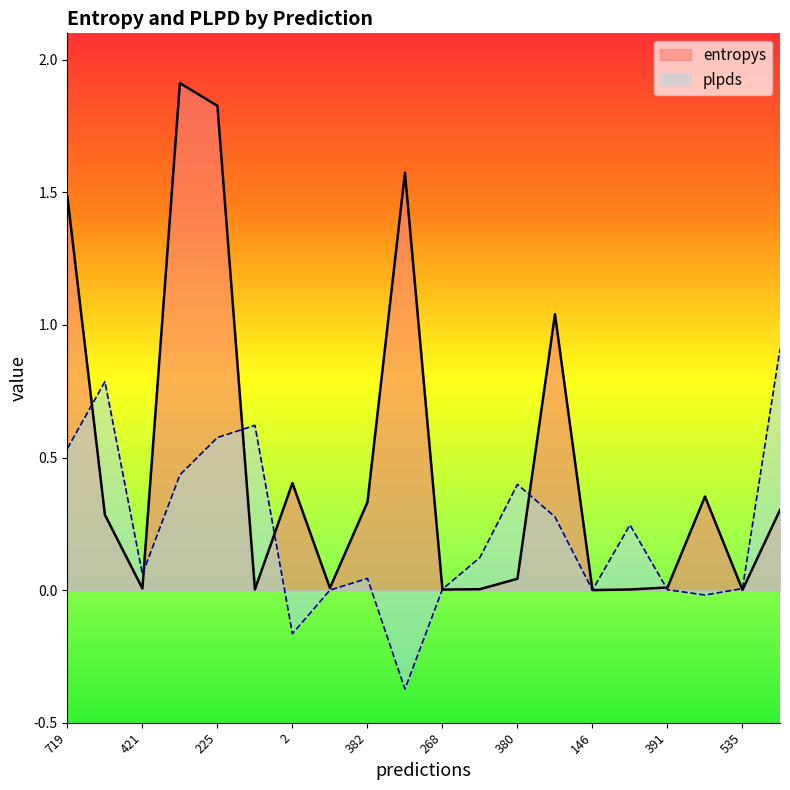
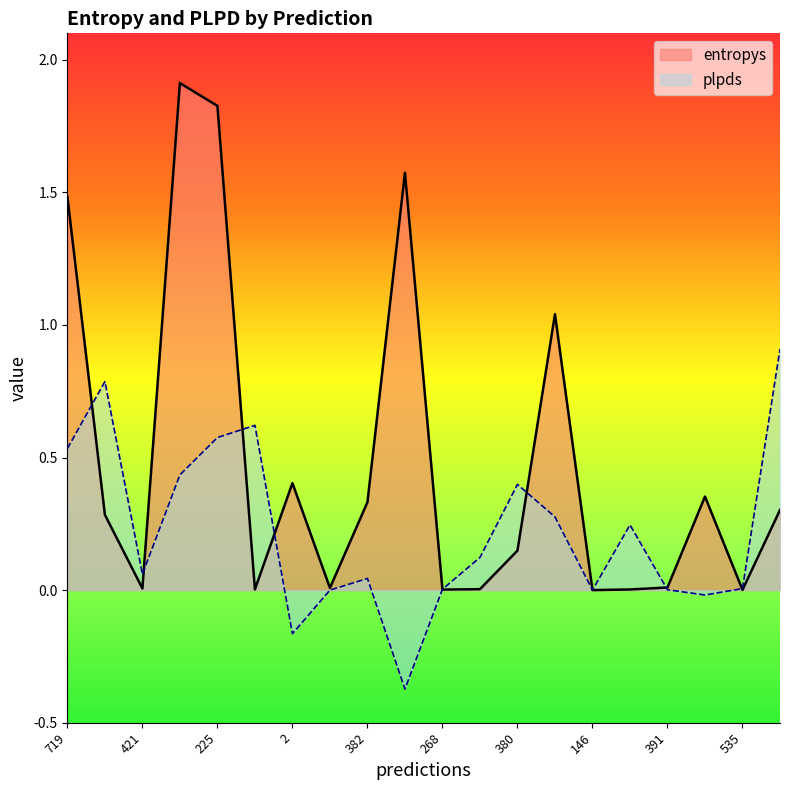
  {
    "entropys": {
      "719": 1.48,
      "421": 0.01,
      "225": 1.83,
      "2": 0.40,
      "382": 0.33,
-     "380": 0.04
+     "380": 0.15
    }
  }
